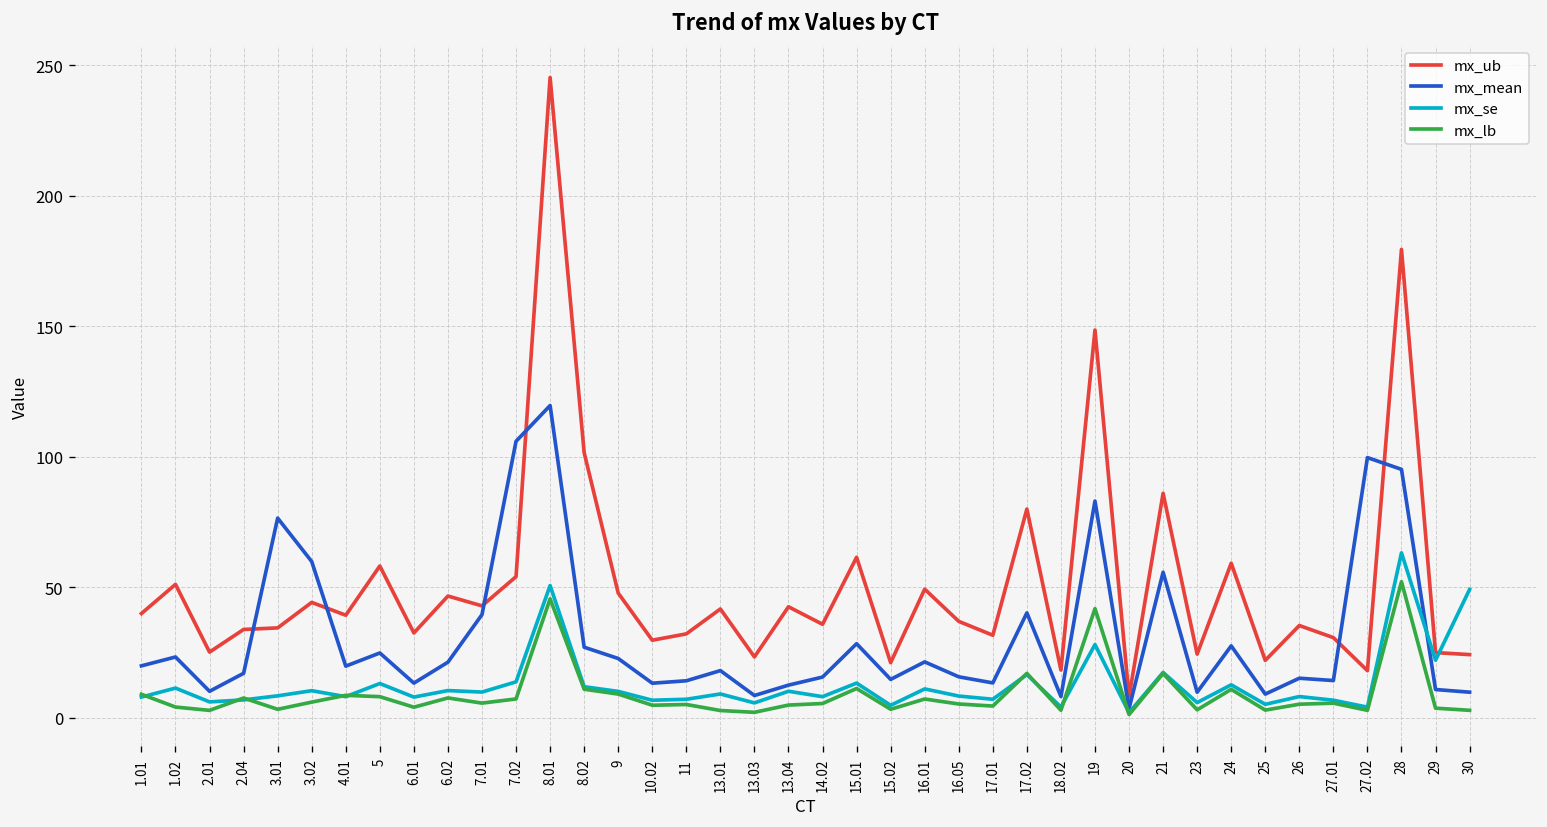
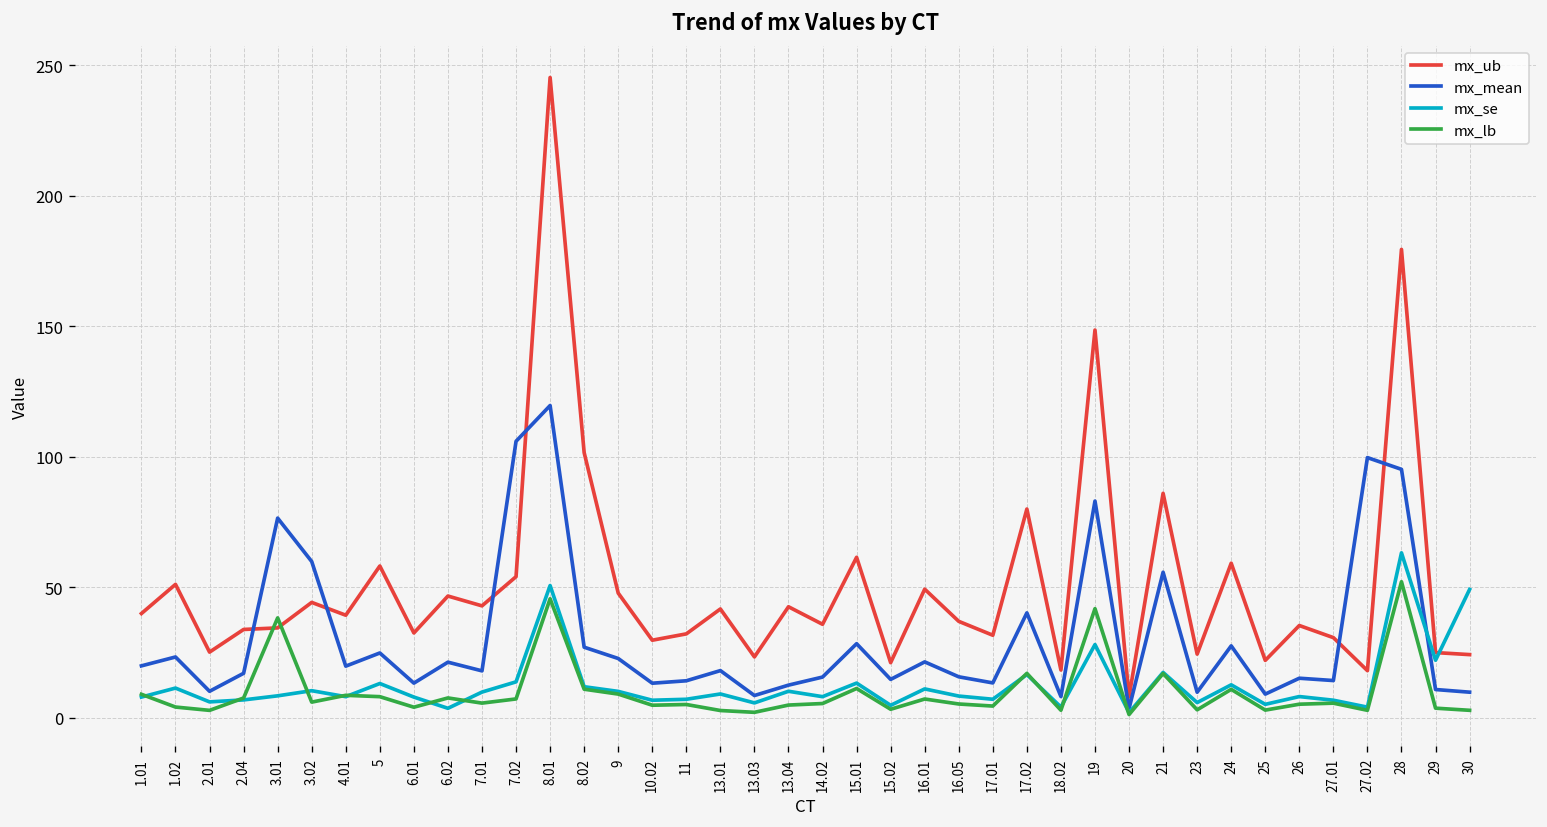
  {
    "mx_ub": {
      "1.01": 40,
      "1.02": 51,
      "2.01": 25,
      "2.04": 34,
      "3.01": 34,
      "3.02": 44,
      "4.01": 39,
      "5": 58,
      "6.01": 32,
      "6.02": 47,
      "7.01": 43,
      "7.02": 54,
      "8.01": 245,
      "8.02": 102,
      "9": 48,
      "10.02": 30,
      "11": 32,
      "13.01": 42,
      "13.03": 23,
      "13.04": 43,
      "14.02": 36,
      "15.01": 61,
      "15.02": 21,
      "16.01": 49,
      "16.05": 37,
      "17.01": 32,
      "17.02": 80,
      "18.02": 18,
      "19": 149,
      "20": 8,
      "21": 86,
      "23": 24,
      "24": 59,
      "25": 22,
      "26": 35,
      "27.01": 31,
      "27.02": 18,
      "28": 179,
      "29": 25,
      "30": 24
    },
    "mx_mean": {
      "1.01": 20,
      "1.02": 23,
      "2.01": 10,
      "2.04": 17,
      "3.01": 77,
      "3.02": 60,
      "4.01": 20,
      "5": 25,
      "6.01": 13,
      "6.02": 21,
-     "7.01": 40,
+     "7.01": 18,
      "7.02": 106,
      "8.01": 120,
      "8.02": 27,
      "9": 23,
      "10.02": 13,
      "11": 14,
      "13.01": 18,
      "13.03": 9,
      "13.04": 12,
      "14.02": 16,
      "15.01": 28,
      "15.02": 15,
      "16.01": 21,
      "16.05": 16,
      "17.01": 13,
      "17.02": 40,
      "18.02": 8,
      "19": 83,
      "20": 3,
      "21": 56,
      "23": 10,
      "24": 28,
      "25": 9,
      "26": 15,
      "27.01": 14,
      "27.02": 100,
      "28": 95,
      "29": 11,
      "30": 10
    },
    "mx_se": {
      "1.02": 11,
      "2.01": 6,
      "3.01": 8,
      "3.02": 10,
      "5": 13,
      "6.01": 8,
-     "6.02": 10,
+     "6.02": 4,
      "7.01": 10,
      "7.02": 14,
      "8.01": 51,
      "10.02": 7,
      "11": 7,
      "13.01": 9,
      "13.03": 6,
      "13.04": 10,
      "14.02": 8,
      "15.01": 13,
      "15.02": 5,
      "16.01": 11,
      "16.05": 8,
      "17.01": 7,
      "18.02": 4,
      "19": 28,
      "23": 6,
      "24": 13,
      "25": 5,
      "26": 8,
      "27.02": 4,
      "28": 63,
      "29": 22,
      "30": 49
    },
    "mx_lb": {
      "1.02": 4,
      "2.01": 3,
-     "3.01": 3,
+     "3.01": 38,
      "3.02": 6,
      "5": 8,
      "6.01": 4,
      "6.02": 8,
      "7.01": 6,
      "7.02": 7,
      "8.01": 46,
      "10.02": 5,
      "11": 5,
      "13.01": 3,
      "13.03": 2,
      "13.04": 5,
      "14.02": 5,
      "15.01": 11,
      "15.02": 3,
      "16.01": 7,
      "16.05": 5,
      "17.01": 4,
      "18.02": 3,
      "19": 42,
      "23": 3,
      "24": 11,
      "25": 3,
      "26": 5,
      "27.02": 3,
      "28": 52,
      "29": 4,
      "30": 3
    }
  }
